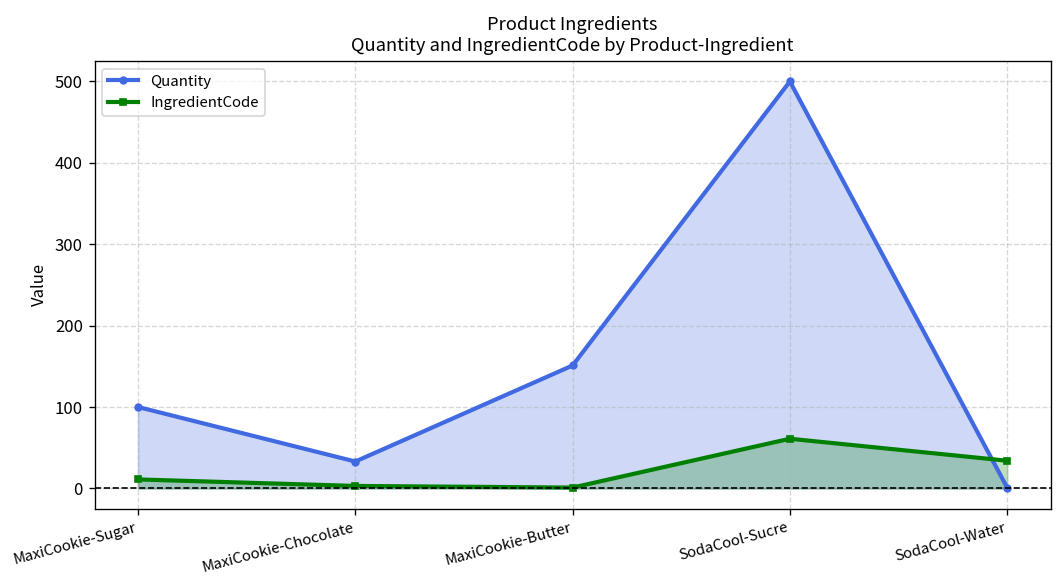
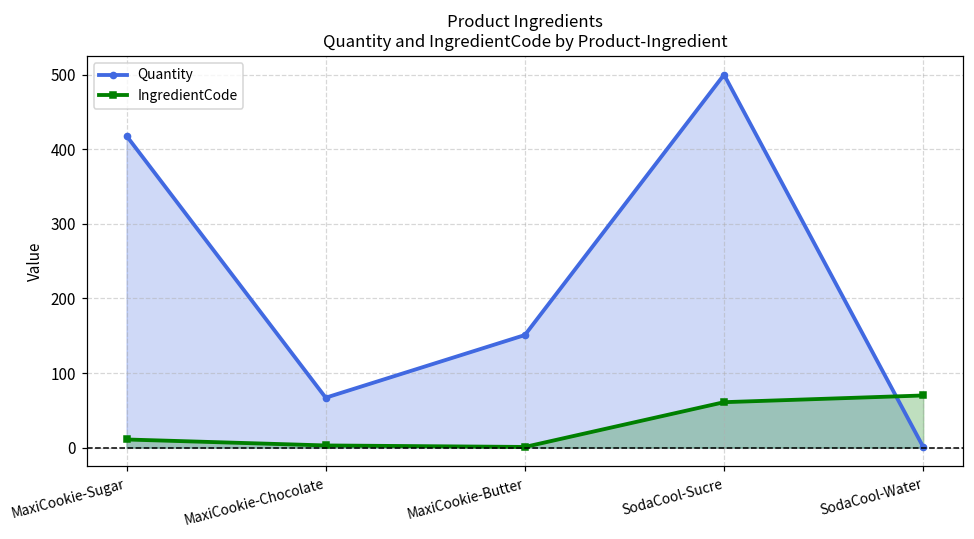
  {
    "Quantity": {
-     "MaxiCookie-Sugar": 100,
-     "MaxiCookie-Chocolate": 30,
+     "MaxiCookie-Sugar": 420,
+     "MaxiCookie-Chocolate": 70,
      "MaxiCookie-Butter": 150,
      "SodaCool-Sucre": 500,
      "SodaCool-Water": 0
    },
    "IngredientCode": {
      "MaxiCookie-Sugar": 10,
      "MaxiCookie-Chocolate": 0,
      "MaxiCookie-Butter": 0,
      "SodaCool-Sucre": 60,
-     "SodaCool-Water": 30
+     "SodaCool-Water": 70
    }
  }
